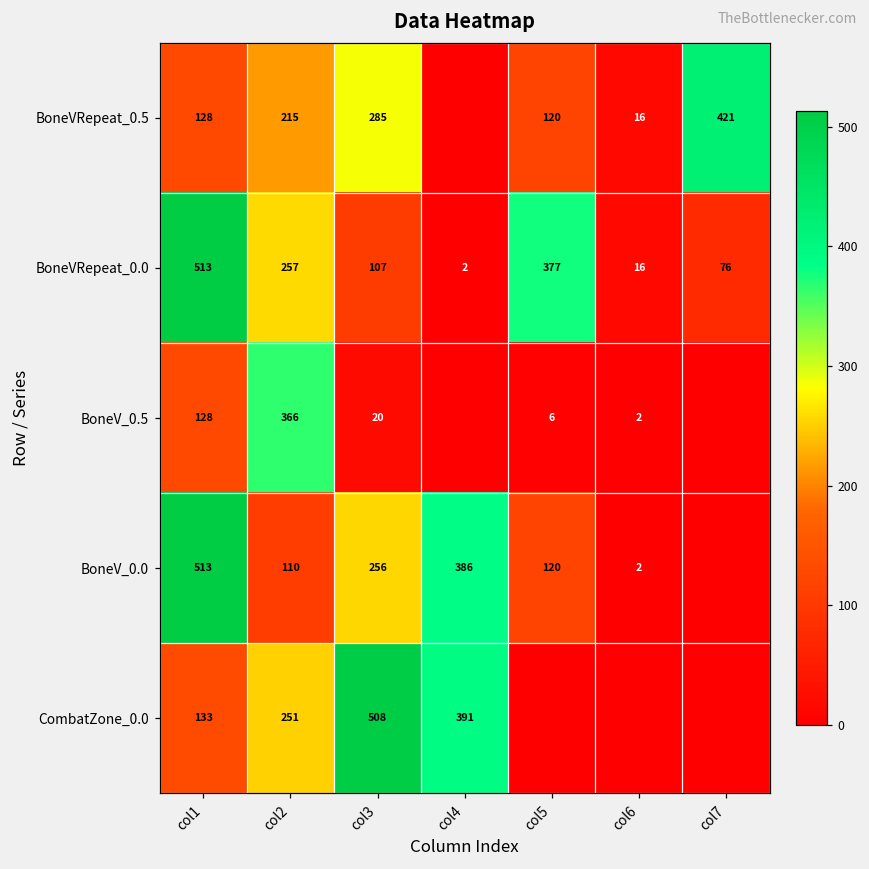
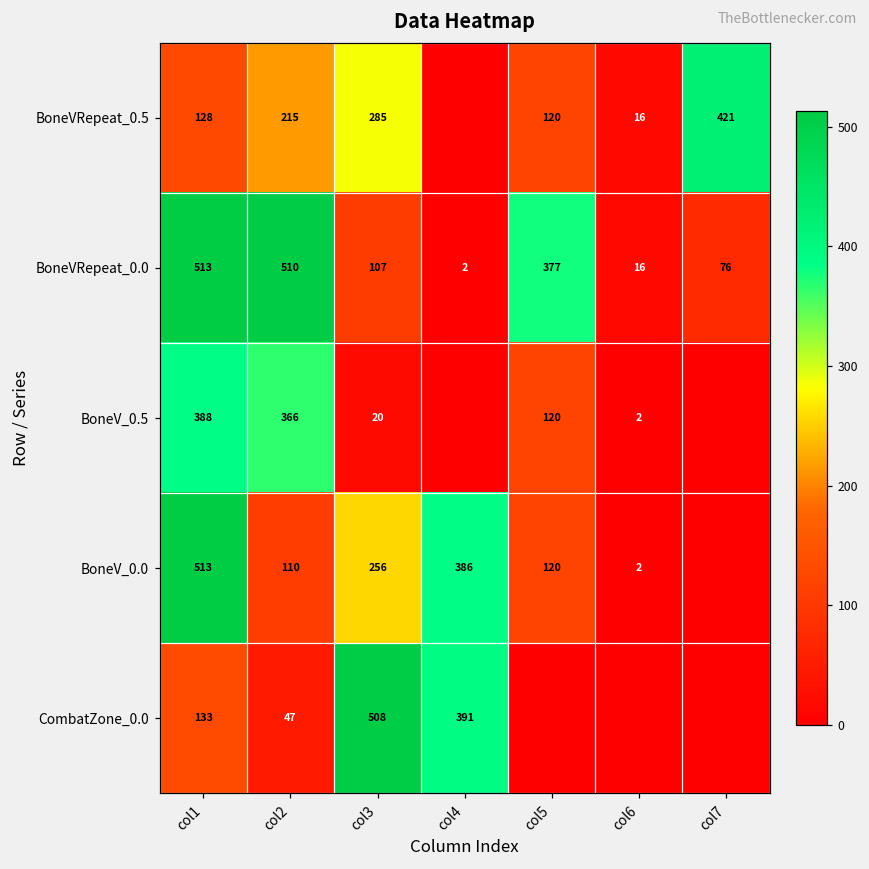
  {
    "BoneVRepeat_0.5": {
      "col1": 128,
      "col2": 215,
      "col3": 285,
      "col5": 120,
      "col6": 16,
      "col7": 421
    },
    "BoneVRepeat_0.0": {
      "col1": 513,
-     "col2": 257,
+     "col2": 510,
      "col3": 107,
      "col4": 2,
      "col5": 377,
      "col6": 16,
      "col7": 76
    },
    "BoneV_0.5": {
-     "col1": 128,
+     "col1": 388,
      "col2": 366,
      "col3": 20,
-     "col5": 6,
+     "col5": 120,
      "col6": 2
    },
    "BoneV_0.0": {
      "col1": 513,
      "col2": 110,
      "col3": 256,
      "col4": 386,
      "col5": 120,
      "col6": 2
    },
    "CombatZone_0.0": {
      "col1": 133,
-     "col2": 251,
+     "col2": 47,
      "col3": 508,
      "col4": 391
    }
  }
